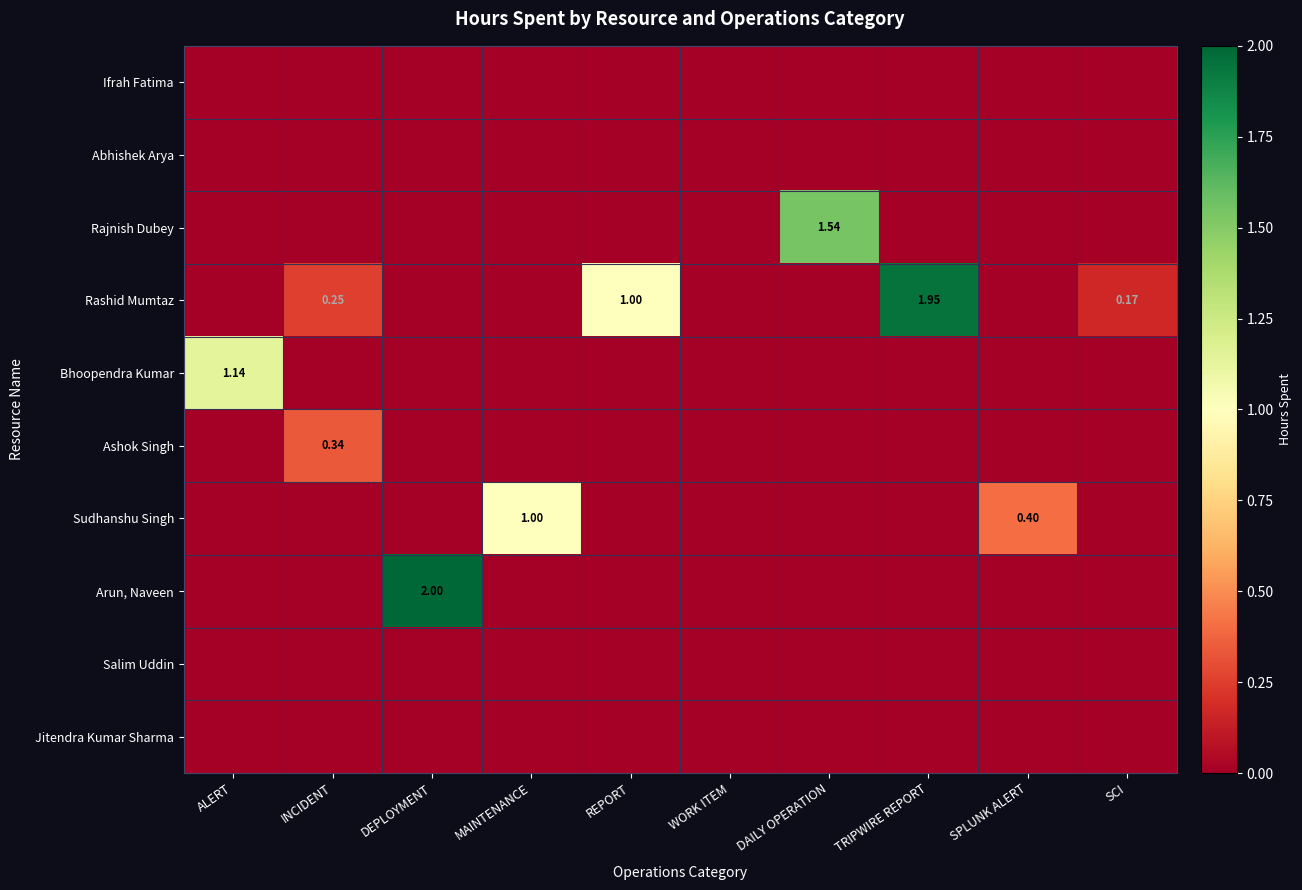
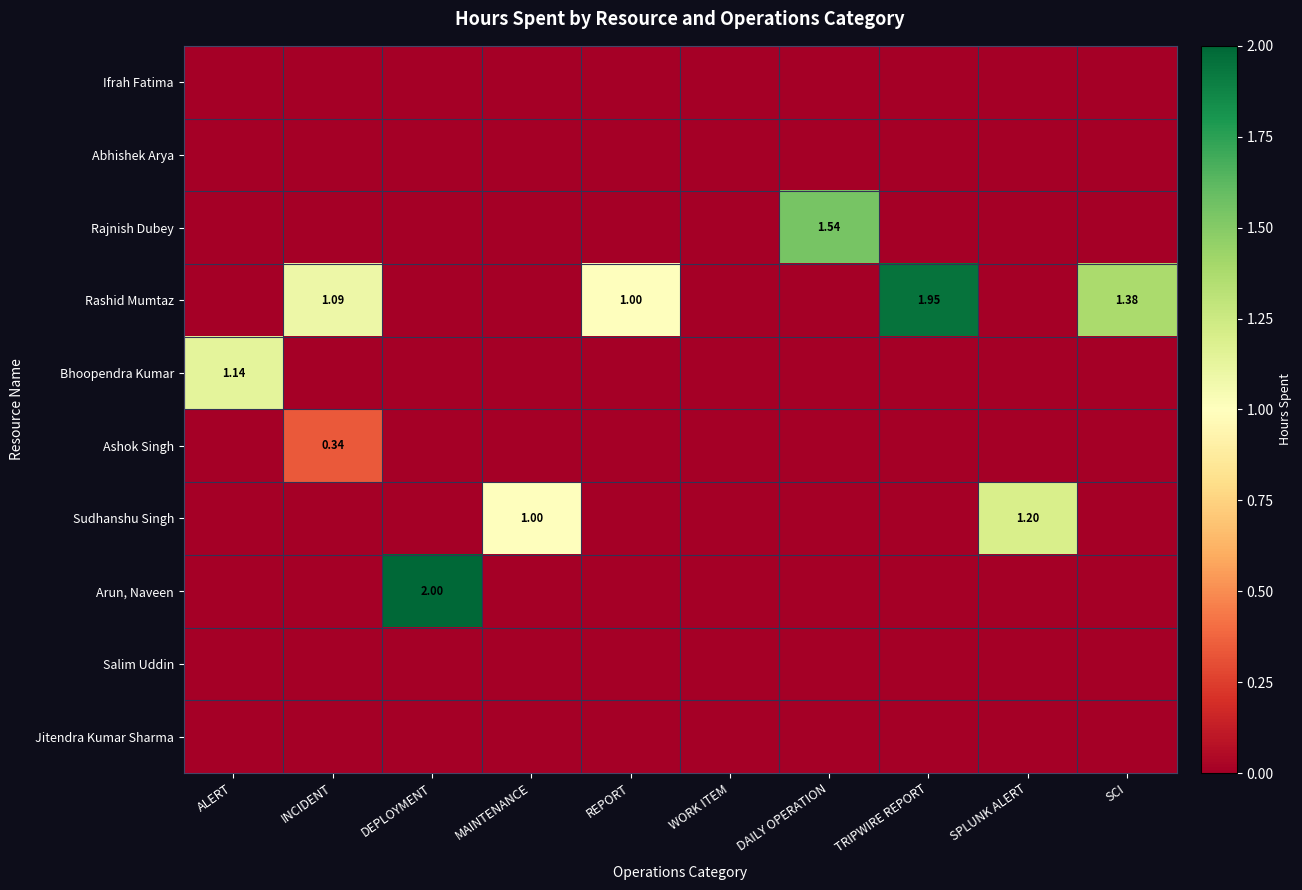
  {
    "Rajnish Dubey": {
      "DAILY OPERATION": 1.54
    },
    "Rashid Mumtaz": {
-     "INCIDENT": 0.25,
+     "INCIDENT": 1.09,
      "REPORT": 1.00,
      "TRIPWIRE REPORT": 1.95,
-     "SCI": 0.17
+     "SCI": 1.38
    },
    "Bhoopendra Kumar": {
      "ALERT": 1.14
    },
    "Ashok Singh": {
      "INCIDENT": 0.34
    },
    "Sudhanshu Singh": {
      "MAINTENANCE": 1.00,
-     "SPLUNK ALERT": 0.40
+     "SPLUNK ALERT": 1.20
    },
    "Arun, Naveen": {
      "DEPLOYMENT": 2.00
    }
  }
